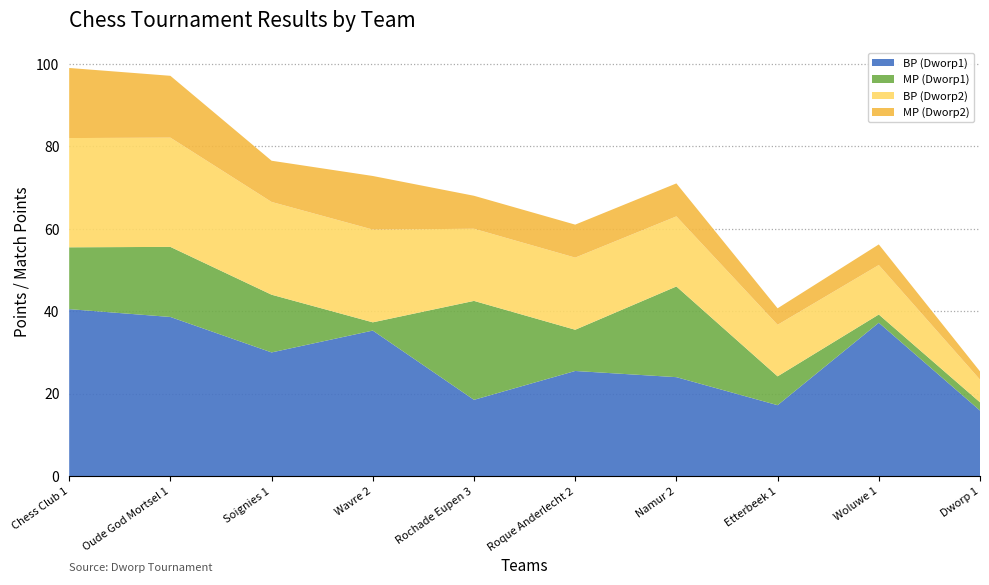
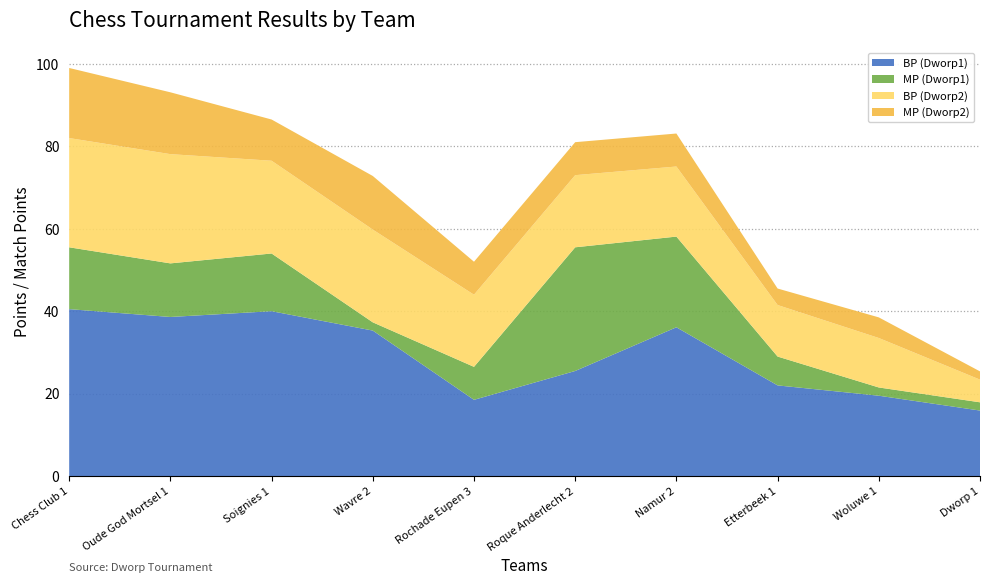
  {
    "BP (Dworp1)": {
      "Chess Club 1": 41,
      "Oude God Mortsel 1": 39,
-     "Soignies 1": 30,
+     "Soignies 1": 40,
      "Wavre 2": 35,
      "Rochade Eupen 3": 19,
      "Roque Anderlecht 2": 26,
-     "Namur 2": 24,
-     "Etterbeek 1": 17,
-     "Woluwe 1": 37,
+     "Namur 2": 36,
+     "Etterbeek 1": 22,
+     "Woluwe 1": 20,
      "Dworp 1": 16
    },
    "MP (Dworp1)": {
      "Chess Club 1": 15,
-     "Oude God Mortsel 1": 17,
+     "Oude God Mortsel 1": 13,
      "Soignies 1": 14,
      "Wavre 2": 2,
-     "Rochade Eupen 3": 24,
-     "Roque Anderlecht 2": 10,
+     "Rochade Eupen 3": 8,
+     "Roque Anderlecht 2": 30,
      "Namur 2": 22,
      "Etterbeek 1": 7,
      "Woluwe 1": 2,
      "Dworp 1": 2
    }
  }
